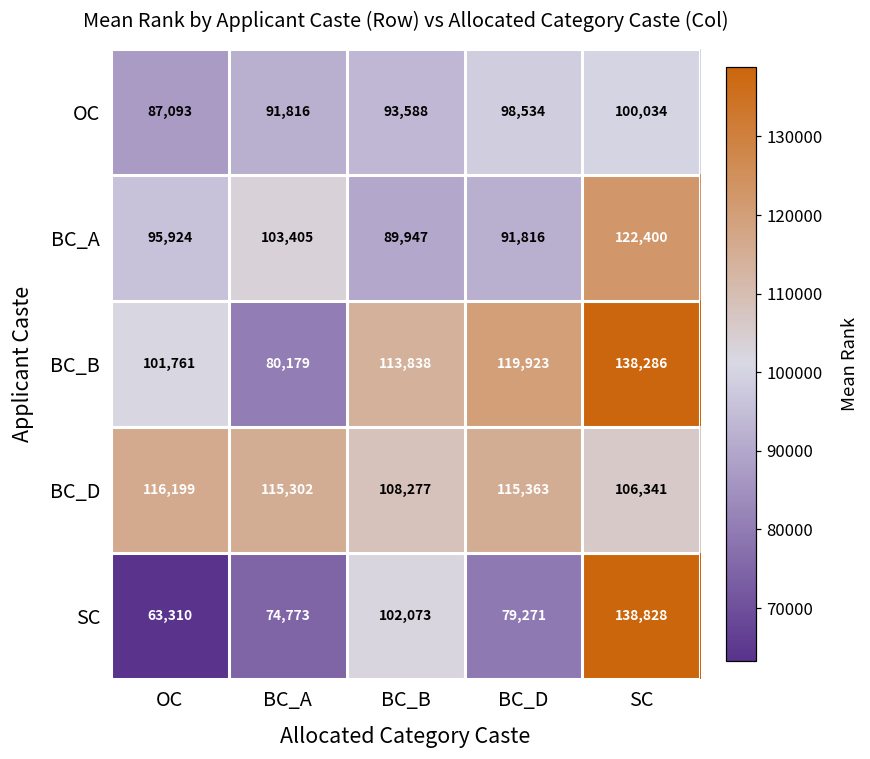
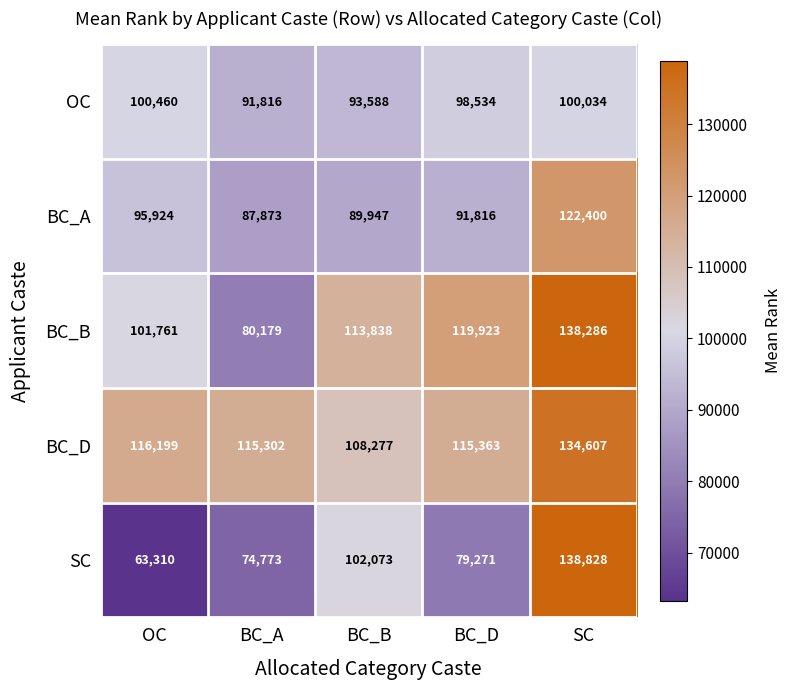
  {
    "OC": {
-     "OC": "87,093",
+     "OC": "100,460",
      "BC_A": "91,816",
      "BC_B": "93,588",
      "BC_D": "98,534",
      "SC": "100,034"
    },
    "BC_A": {
      "OC": "95,924",
-     "BC_A": "103,405",
+     "BC_A": "87,873",
      "BC_B": "89,947",
      "BC_D": "91,816",
      "SC": "122,400"
    },
    "BC_B": {
      "OC": "101,761",
      "BC_A": "80,179",
      "BC_B": "113,838",
      "BC_D": "119,923",
      "SC": "138,286"
    },
    "BC_D": {
      "OC": "116,199",
      "BC_A": "115,302",
      "BC_B": "108,277",
      "BC_D": "115,363",
-     "SC": "106,341"
+     "SC": "134,607"
    },
    "SC": {
      "OC": "63,310",
      "BC_A": "74,773",
      "BC_B": "102,073",
      "BC_D": "79,271",
      "SC": "138,828"
    }
  }
